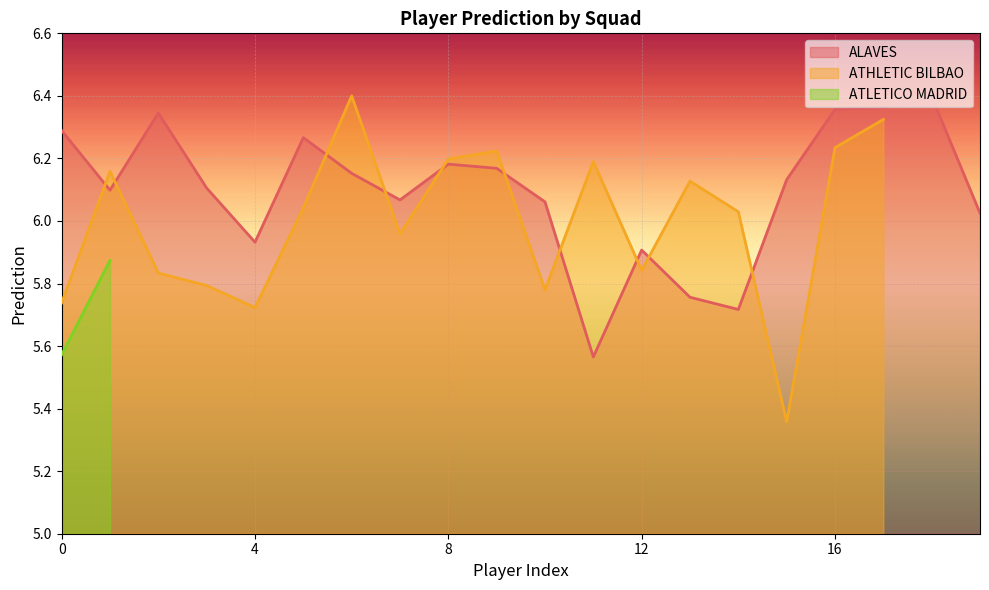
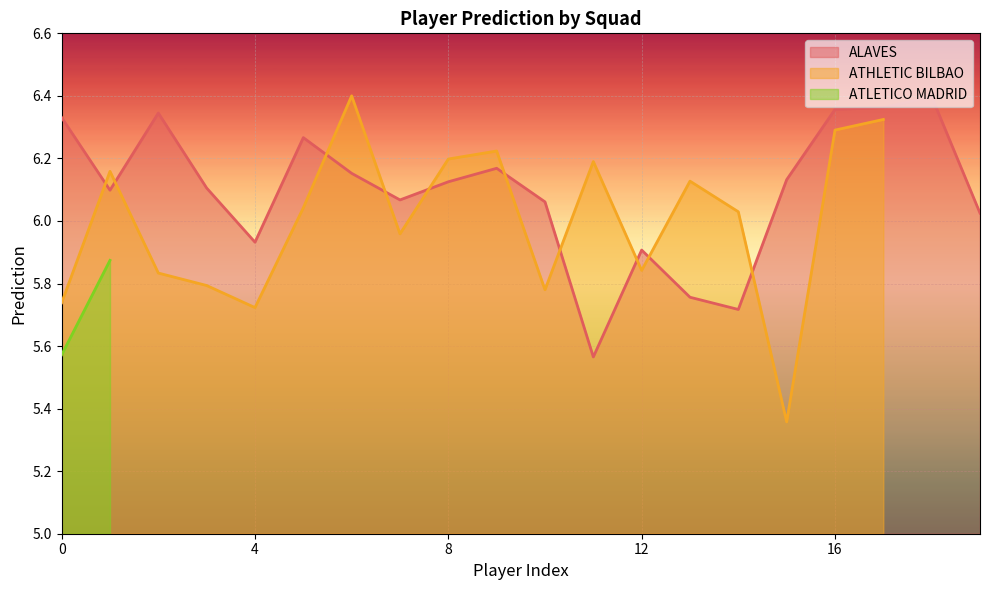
  {
    "ALAVES": {
-     "0": 6.29,
+     "0": 6.33,
      "4": 5.93,
-     "8": 6.18,
+     "8": 6.13,
      "12": 5.91,
      "16": 6.36
    },
    "ATHLETIC BILBAO": {
      "0": 5.74,
      "4": 5.72,
      "8": 6.20,
      "12": 5.84,
-     "16": 6.23
+     "16": 6.29
    },
    "ATLETICO MADRID": {
      "0": 5.57
    }
  }
